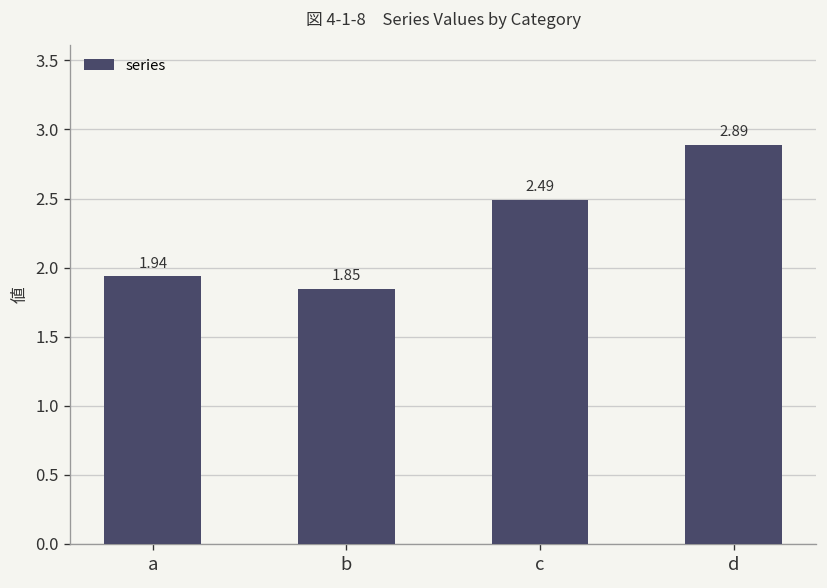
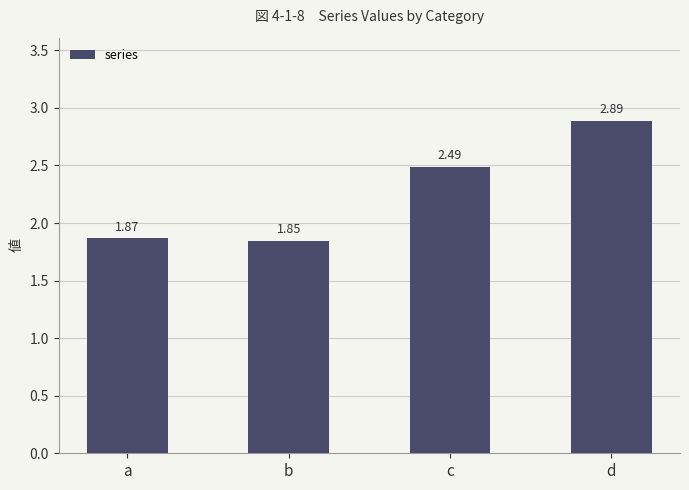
  {
-   "a": 1.94,
+   "a": 1.87,
    "b": 1.85,
    "c": 2.49,
    "d": 2.89
  }
